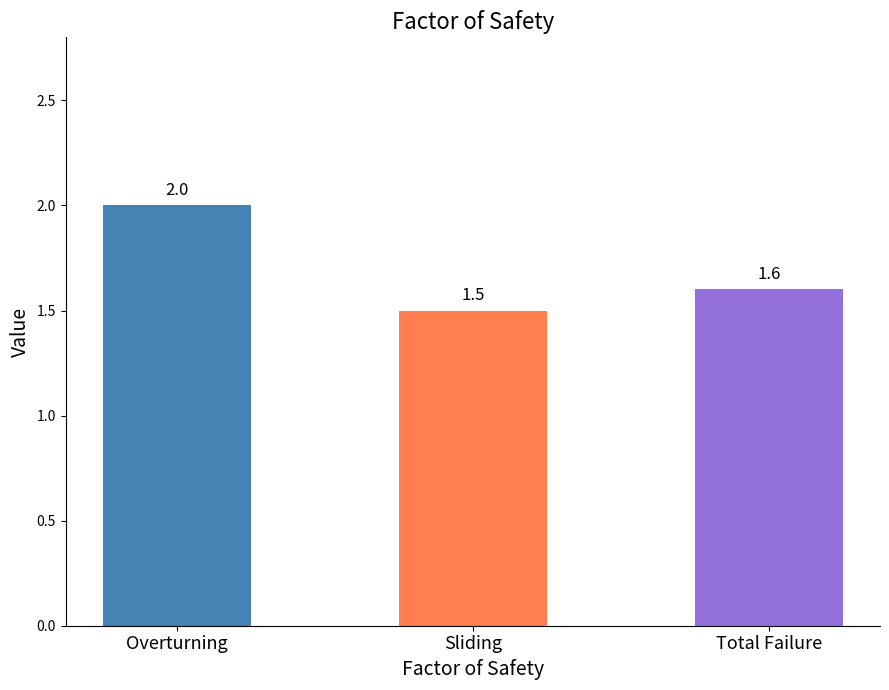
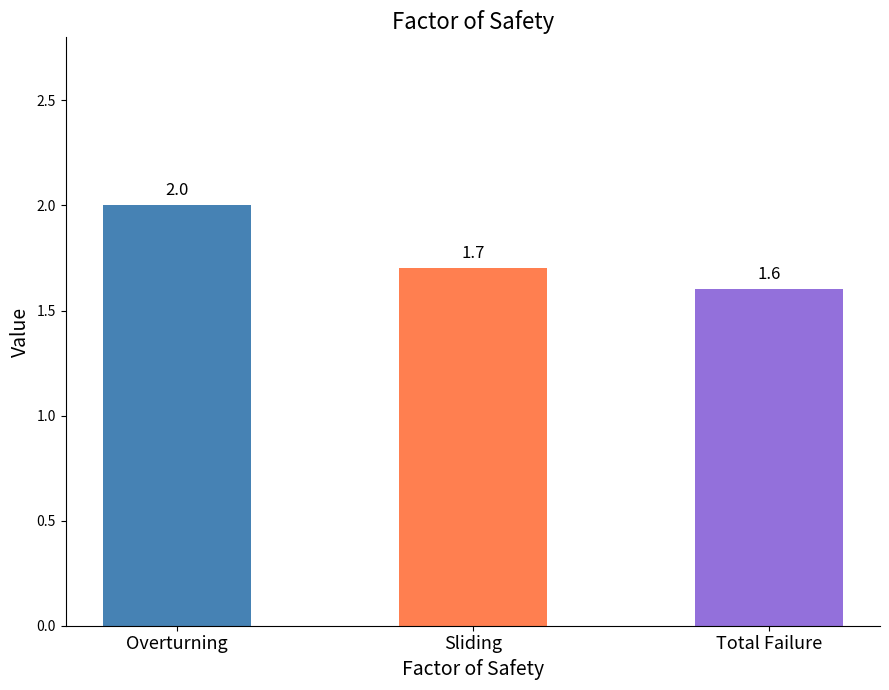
  {
    "Overturning": 2.0,
-   "Sliding": 1.5,
+   "Sliding": 1.7,
    "Total Failure": 1.6
  }
